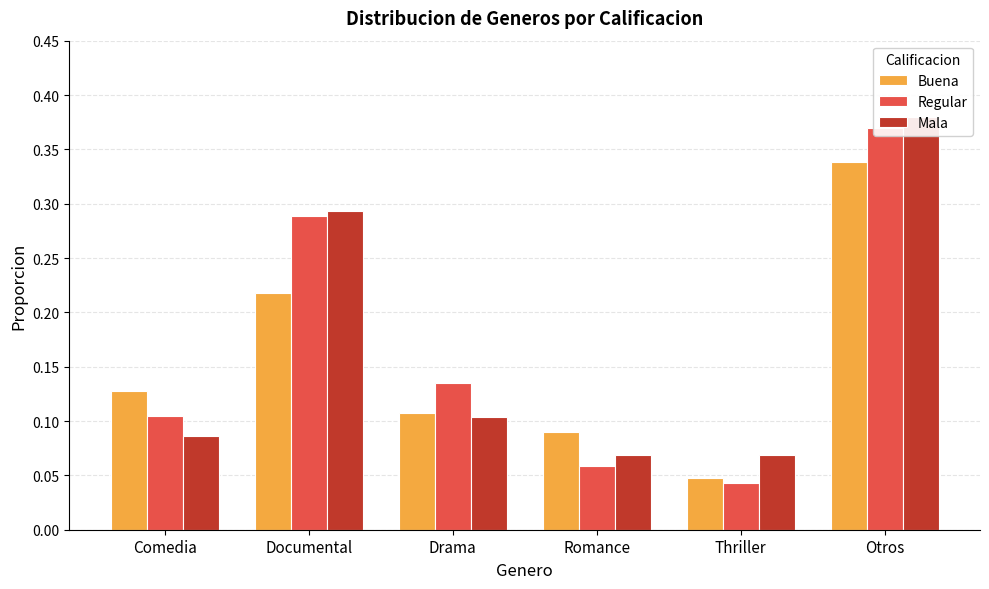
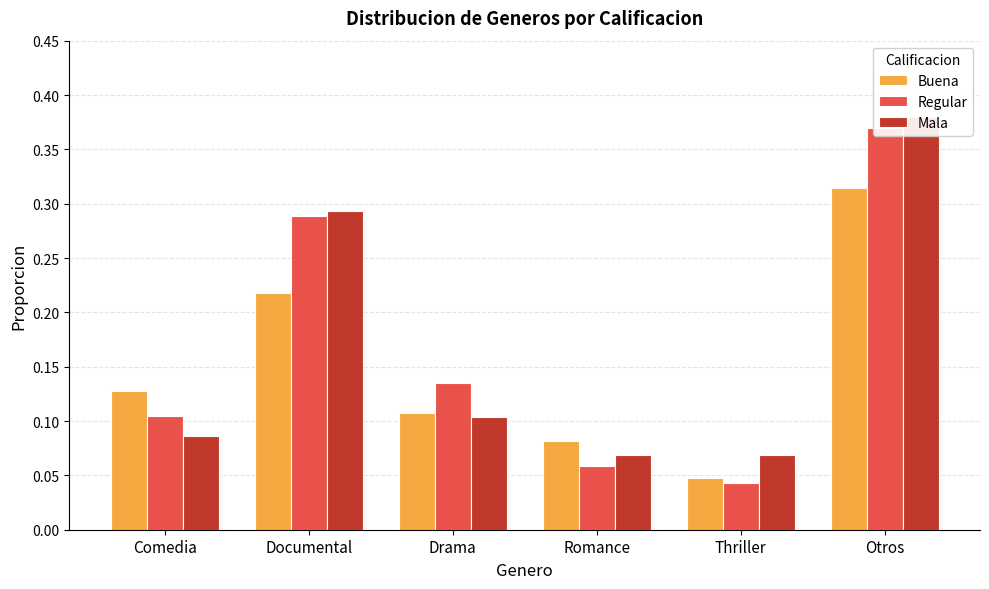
  {
    "Buena": {
      "Comedia": 0.128,
      "Documental": 0.218,
      "Drama": 0.108,
-     "Romance": 0.090,
+     "Romance": 0.082,
      "Thriller": 0.047,
-     "Otros": 0.338
+     "Otros": 0.314
    }
  }
